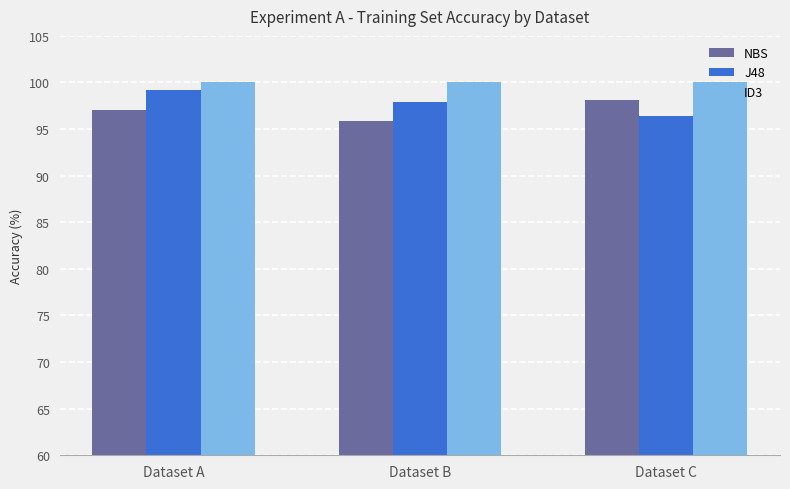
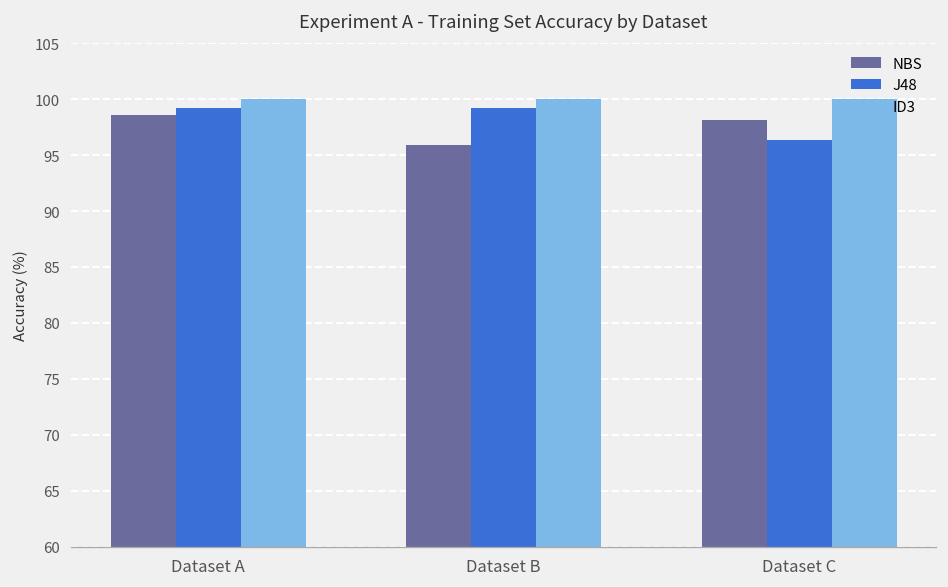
  {
    "NBS": {
-     "Dataset A": 97,
+     "Dataset A": 99,
      "Dataset B": 96,
      "Dataset C": 98
    },
    "J48": {
      "Dataset A": 99,
-     "Dataset B": 98,
+     "Dataset B": 99,
      "Dataset C": 96
    },
    "ID3": {
      "Dataset A": 100,
      "Dataset B": 100,
      "Dataset C": 100
    }
  }
